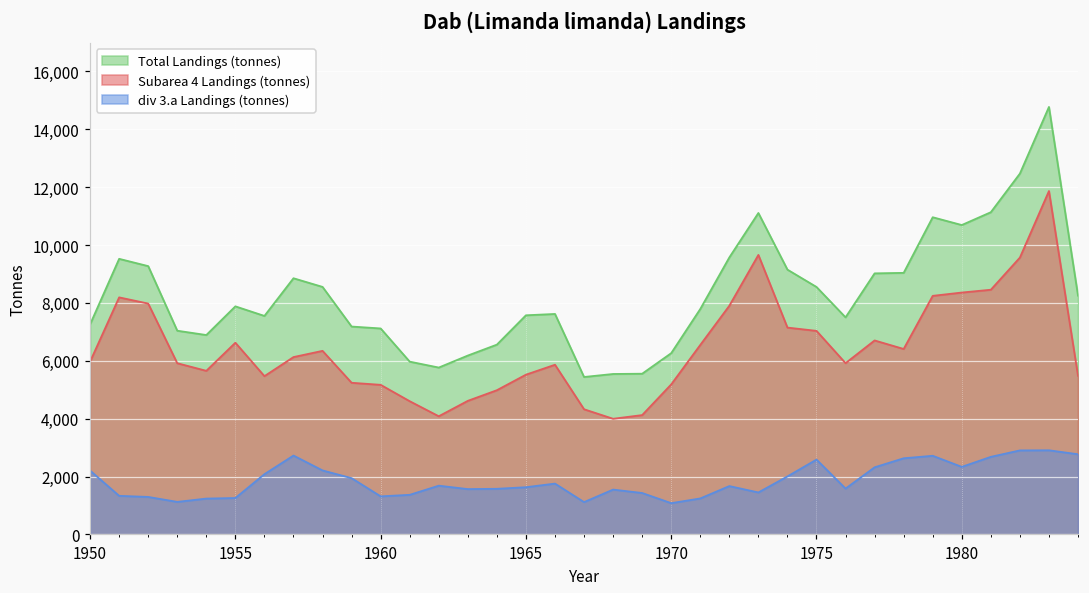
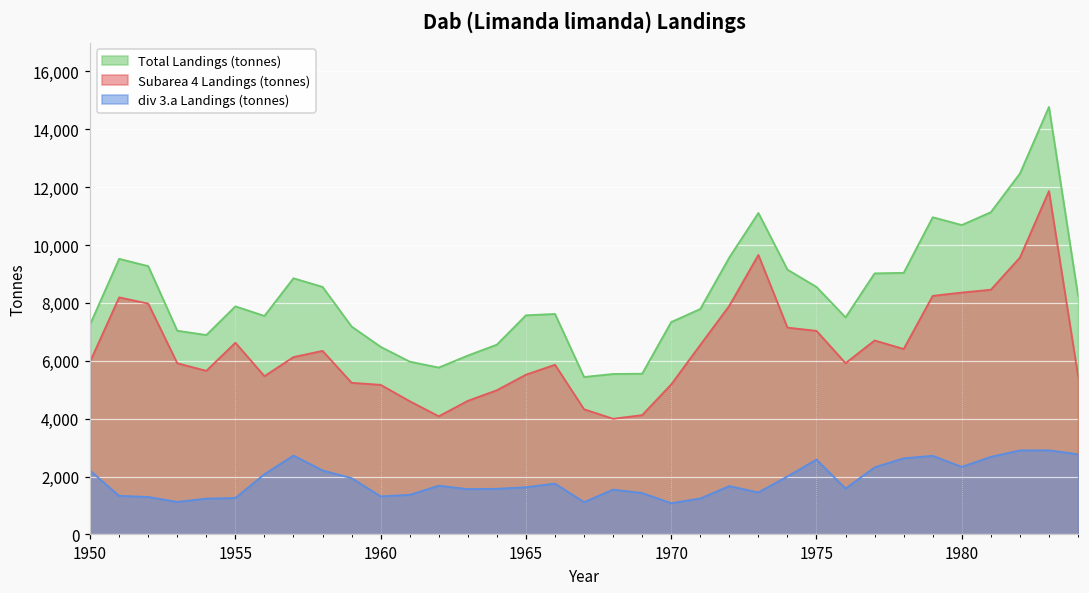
  {
    "Total Landings (tonnes)": {
      "1950": "7,300",
      "1955": "7,900",
-     "1960": "7,100",
+     "1960": "6,500",
      "1965": "7,600",
-     "1970": "6,300",
+     "1970": "7,300",
      "1975": "8,600",
      "1980": "10,700"
    },
    "Subarea 4 Landings (tonnes)": {
      "1950": "6,000",
      "1955": "6,600",
      "1960": "5,200",
      "1965": "5,500",
      "1970": "5,200",
      "1975": "7,000",
      "1980": "8,400"
    },
    "div 3.a Landings (tonnes)": {
      "1950": "2,200",
      "1955": "1,300",
      "1960": "1,300",
      "1965": "1,600",
      "1970": "1,100",
      "1975": "2,600",
      "1980": "2,300"
    }
  }
